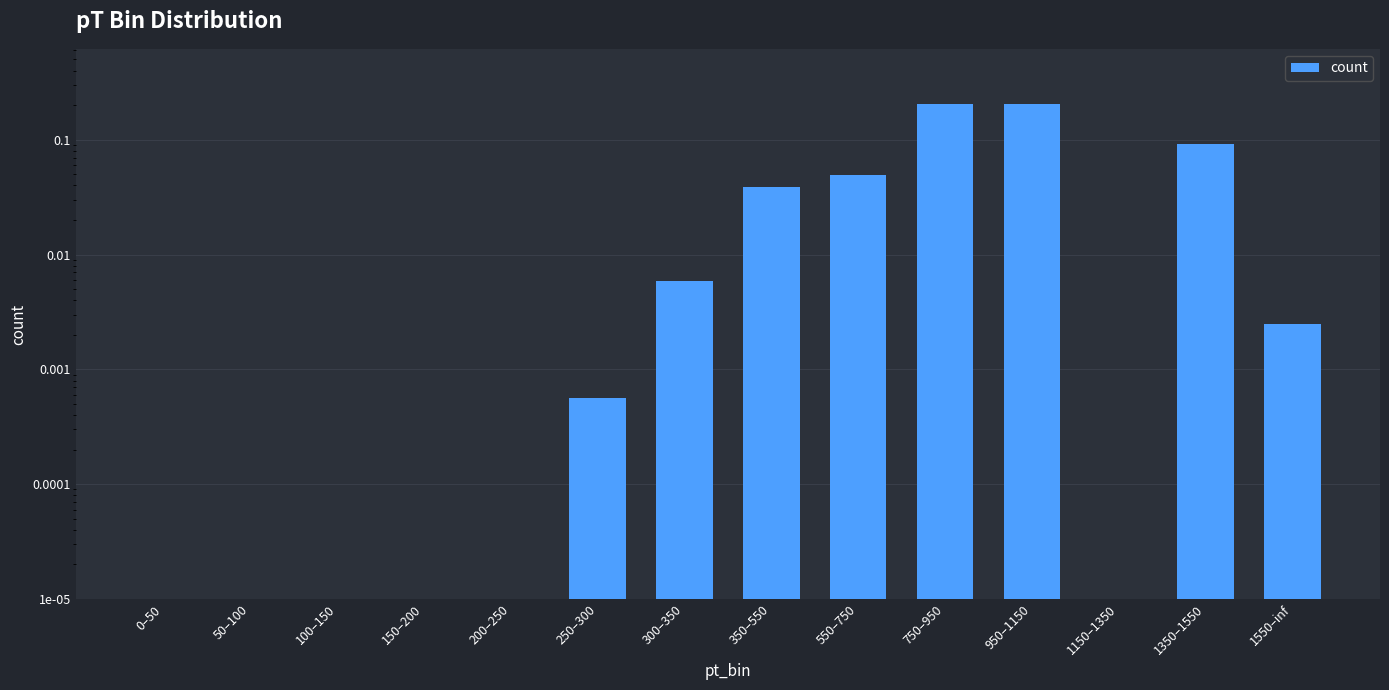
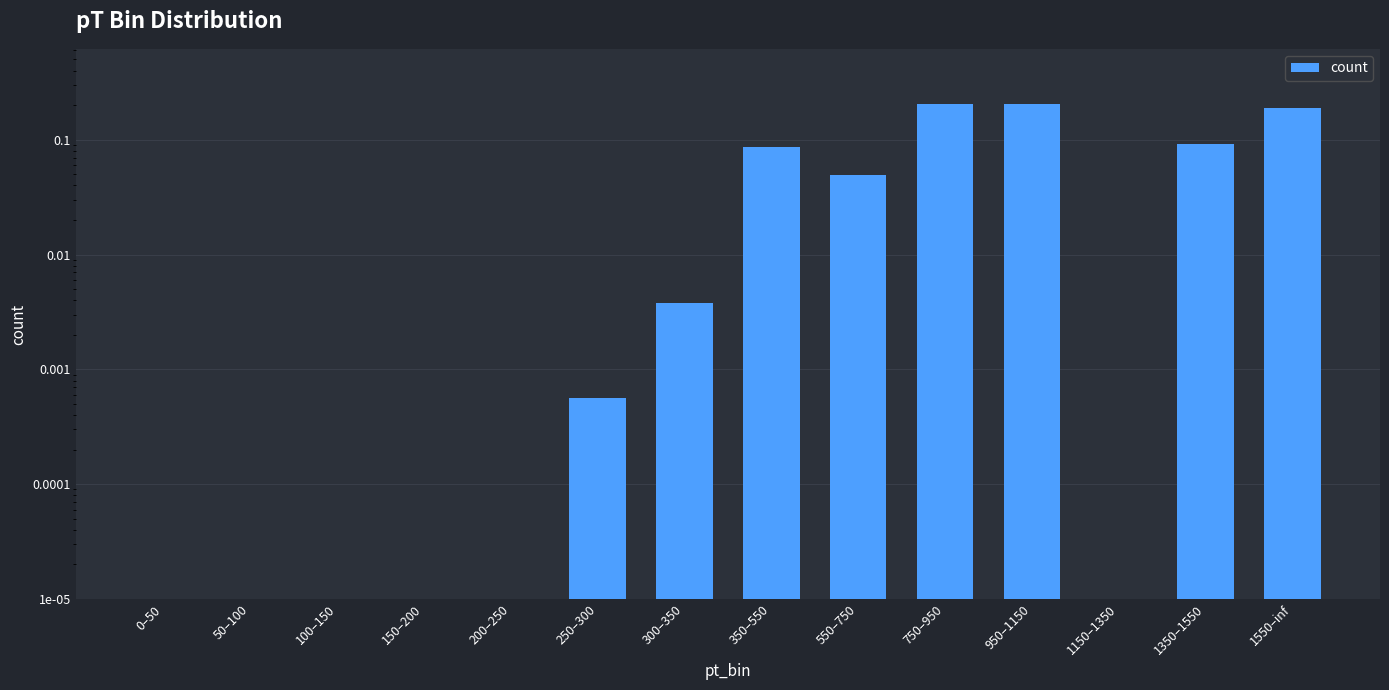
  {
    "250–300": 0.0006,
-   "300–350": 0.006,
-   "350–550": 0.039,
+   "300–350": 0.0038,
+   "350–550": 0.09,
    "550–750": 0.049,
    "750–950": 0.21,
    "950–1150": 0.21,
    "1350–1550": 0.09,
-   "1550–inf": 0.0025
+   "1550–inf": 0.19
  }
